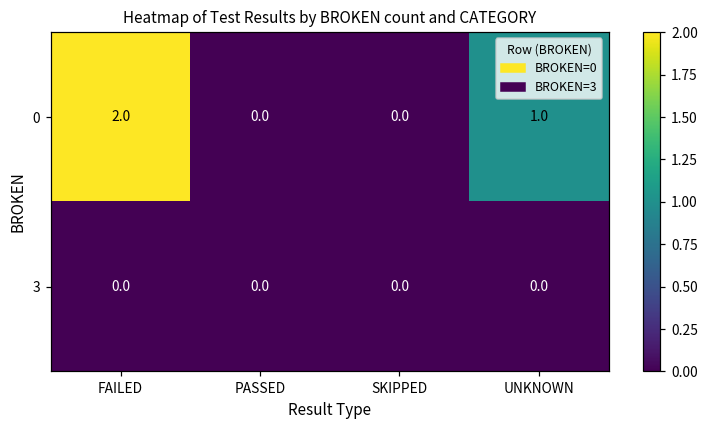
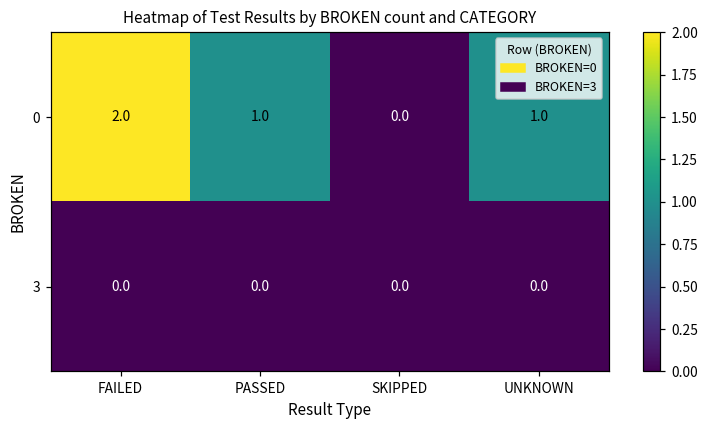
  {
    "0": {
      "FAILED": 2.0,
-     "PASSED": 0.0,
+     "PASSED": 1.0,
      "SKIPPED": 0.0,
      "UNKNOWN": 1.0
    },
    "3": {
      "FAILED": 0.0,
      "PASSED": 0.0,
      "SKIPPED": 0.0,
      "UNKNOWN": 0.0
    }
  }
